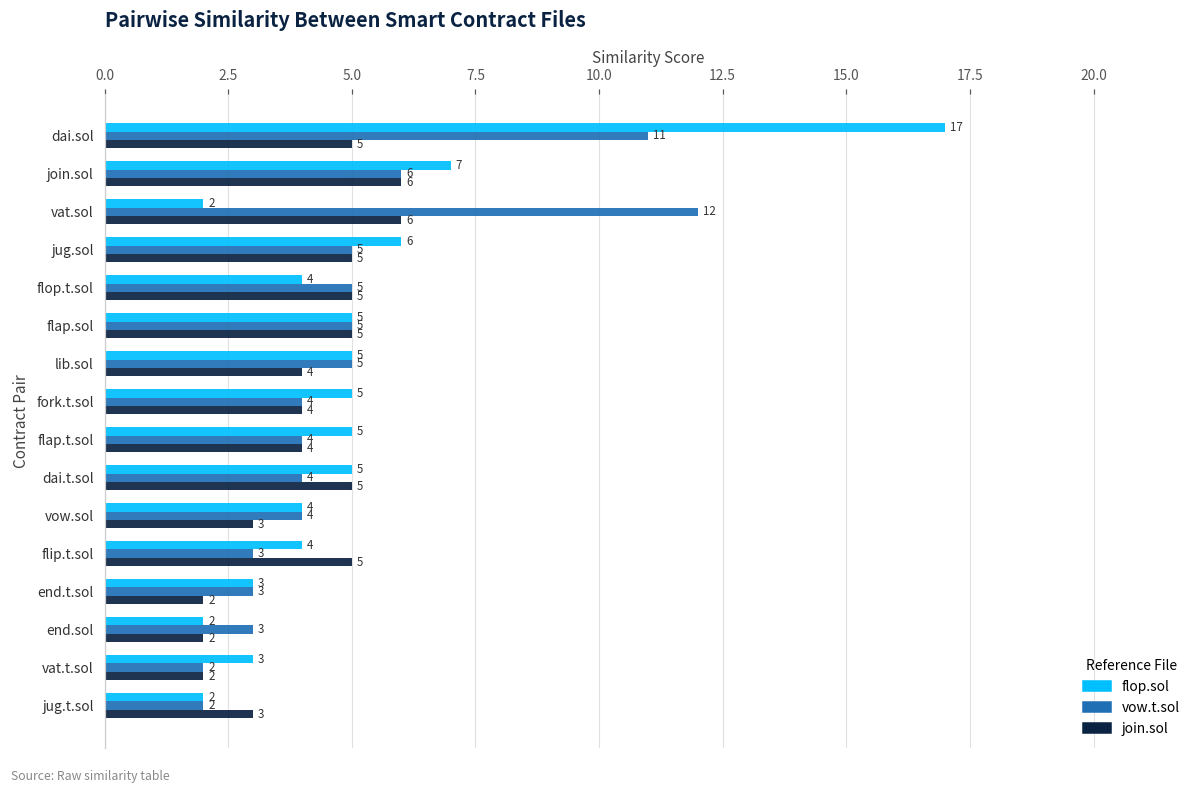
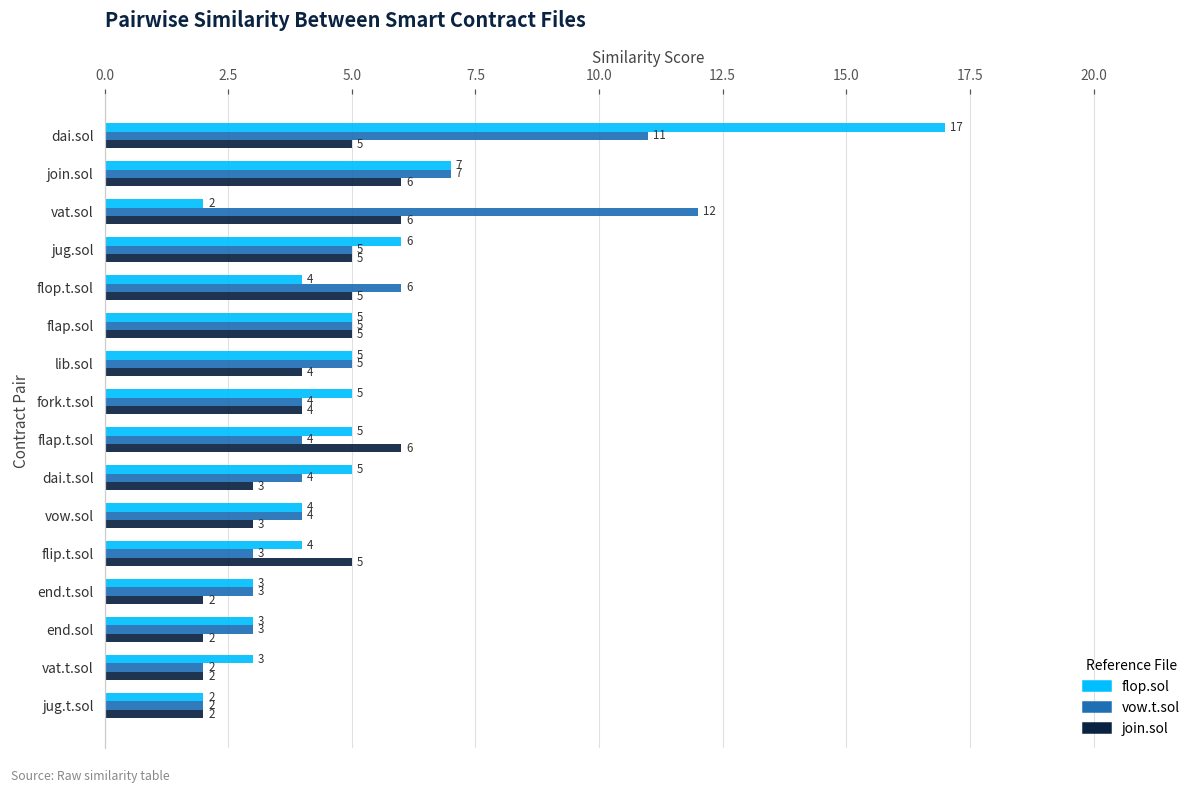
  {
    "flop.sol": {
      "dai.sol": 17,
      "vat.sol": 2,
      "jug.sol": 6,
      "flop.t.sol": 4,
      "fork.t.sol": 5,
      "flap.t.sol": 5,
      "dai.t.sol": 5,
      "flip.t.sol": 4,
-     "end.sol": 2,
+     "end.sol": 3,
      "vat.t.sol": 3
    },
    "vow.t.sol": {
      "dai.sol": 11,
-     "join.sol": 6,
+     "join.sol": 7,
      "vat.sol": 12,
-     "flop.t.sol": 5,
+     "flop.t.sol": 6,
      "flap.t.sol": 4,
      "dai.t.sol": 4,
      "flip.t.sol": 3
    },
    "join.sol": {
      "dai.sol": 5,
      "join.sol": 6,
      "vat.sol": 6,
      "flop.t.sol": 5,
      "lib.sol": 4,
-     "flap.t.sol": 4,
-     "dai.t.sol": 5,
+     "flap.t.sol": 6,
+     "dai.t.sol": 3,
      "vow.sol": 3,
      "flip.t.sol": 5,
      "end.t.sol": 2,
      "end.sol": 2,
-     "jug.t.sol": 3
+     "jug.t.sol": 2
    }
  }
